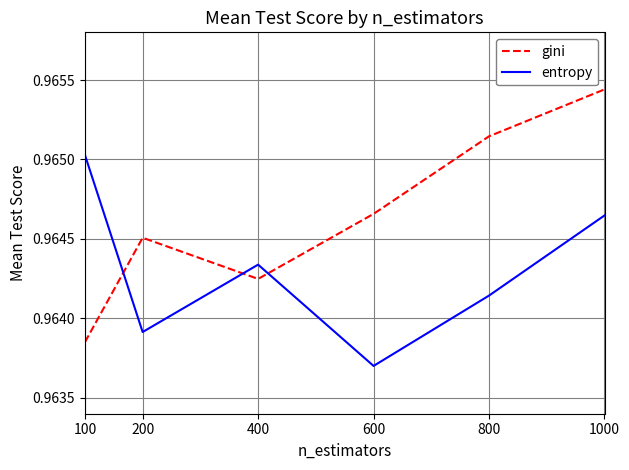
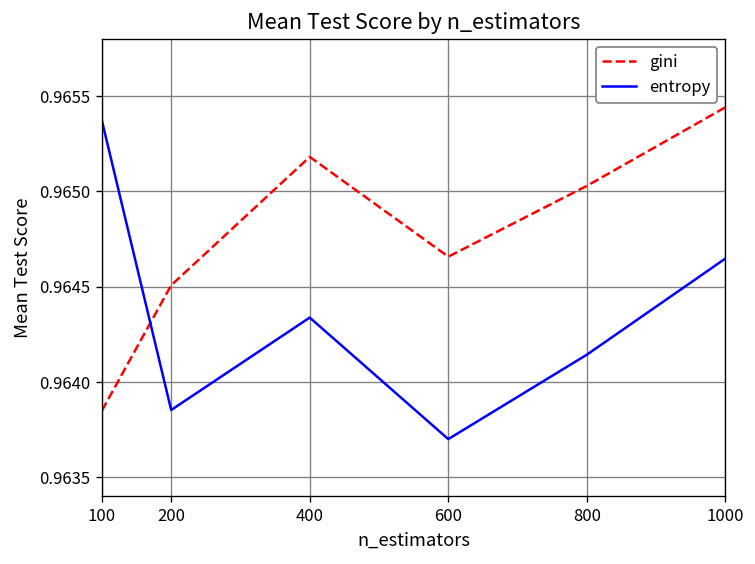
  {
    "gini": {
      "100": 0.96385,
      "200": 0.96451,
-     "400": 0.96425,
+     "400": 0.96518,
      "600": 0.96466,
-     "800": 0.96515,
+     "800": 0.96503,
      "1000": 0.96544
    },
    "entropy": {
-     "100": 0.96503,
-     "200": 0.96391,
+     "100": 0.96537,
+     "200": 0.96385,
      "400": 0.96434,
      "600": 0.96370,
      "800": 0.96414,
      "1000": 0.96465
    }
  }
